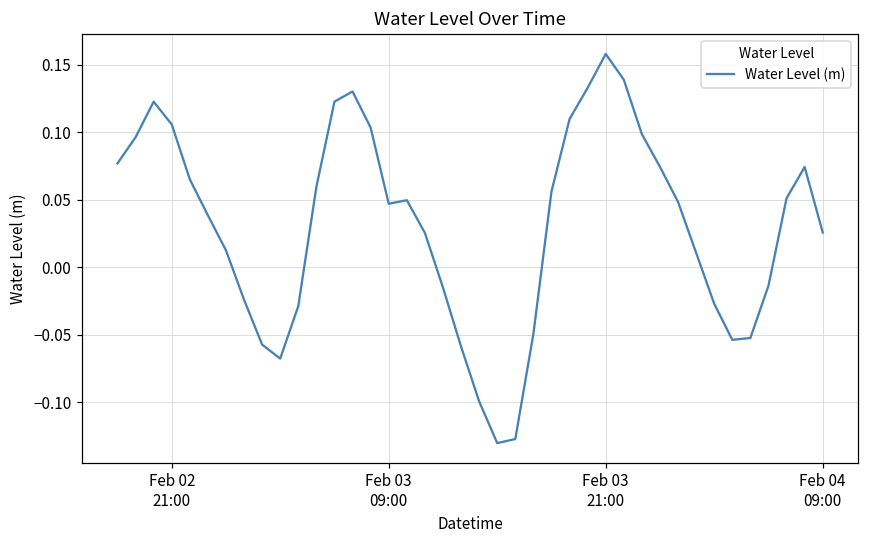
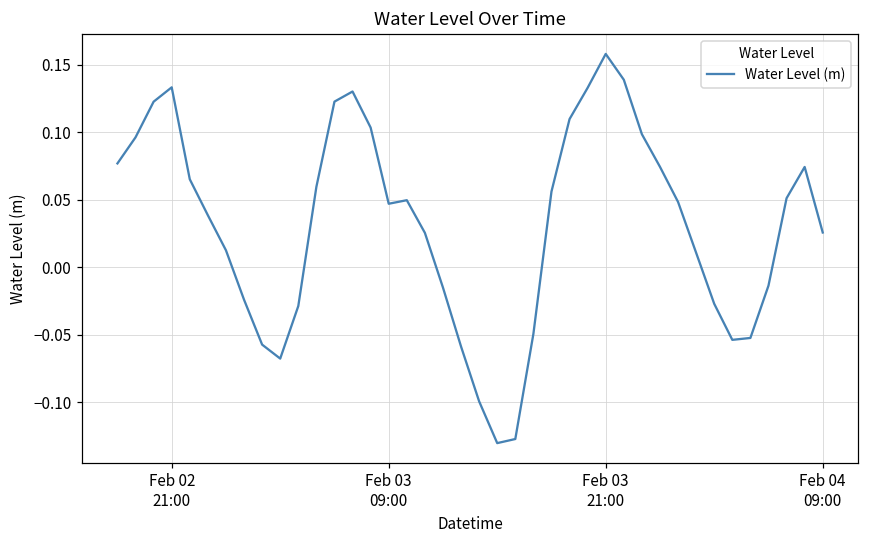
  {
-   "Feb 02 21:00": 0.106,
+   "Feb 02 21:00": 0.133,
    "Feb 03 09:00": 0.047,
    "Feb 03 21:00": 0.158,
    "Feb 04 09:00": 0.026
  }
